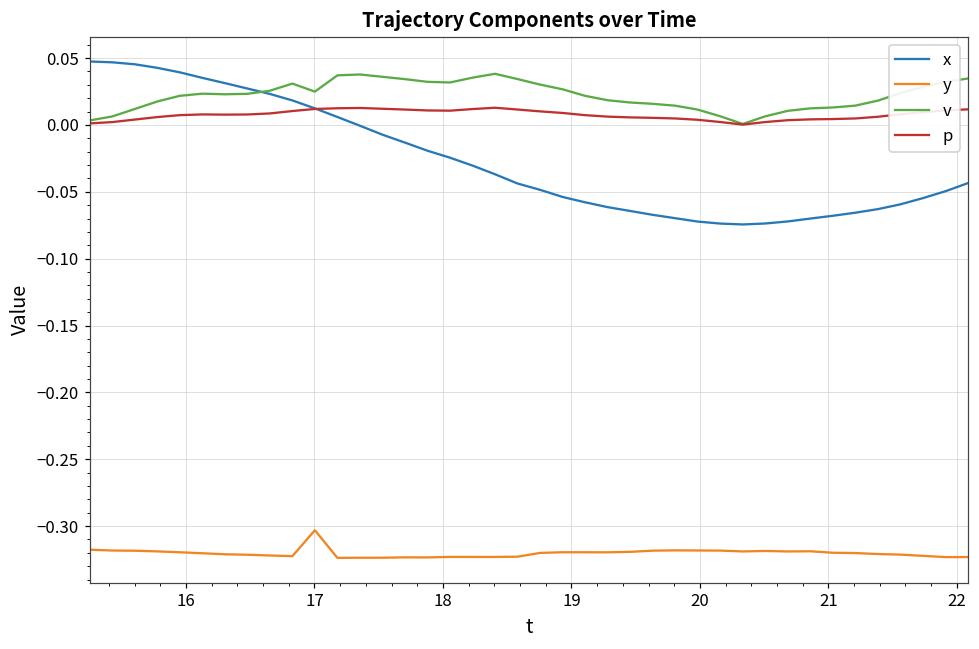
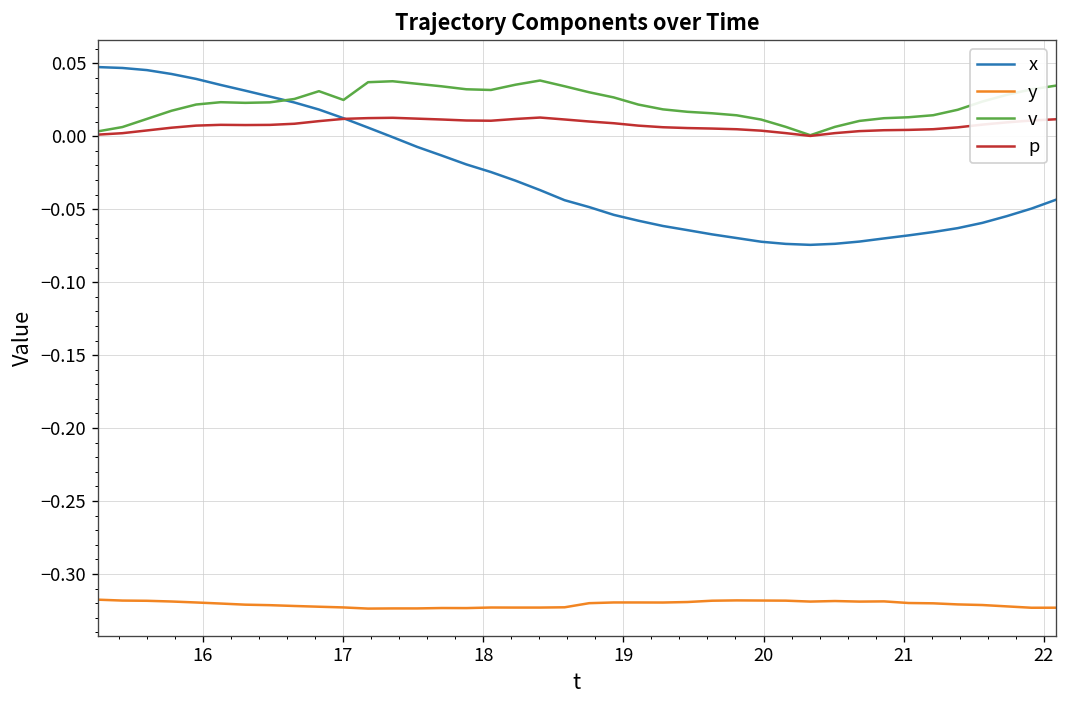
  {
    "y": {
-     "17": -0.303
+     "17": -0.323
    },
    "v": {
      "17": 0.025
    }
  }
